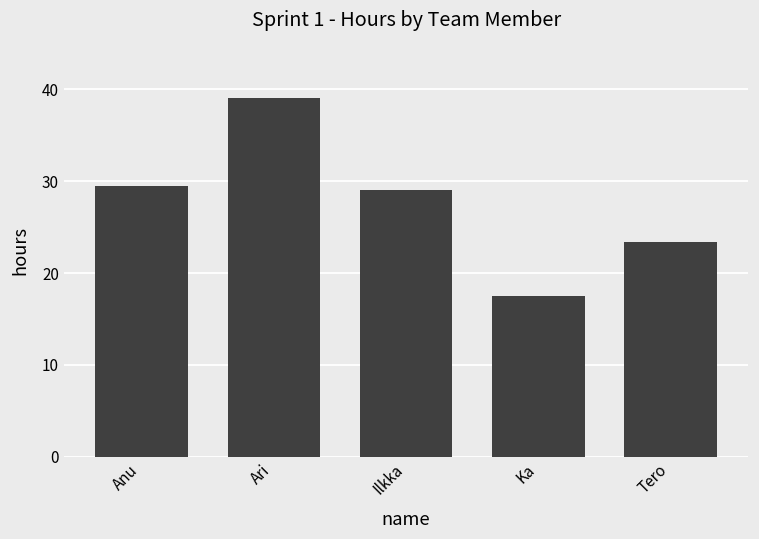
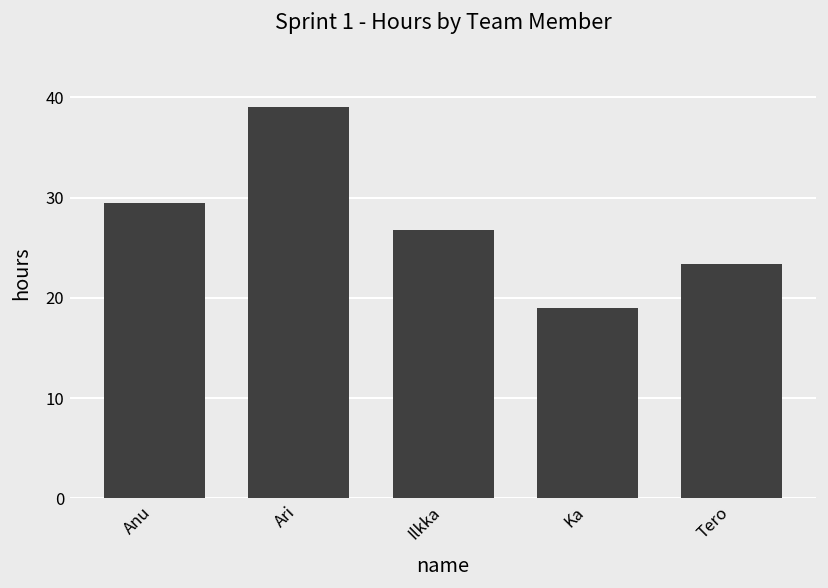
  {
    "Anu": 30,
    "Ari": 39,
-   "Ilkka": 29,
-   "Ka": 18,
+   "Ilkka": 27,
+   "Ka": 19,
    "Tero": 23
  }
